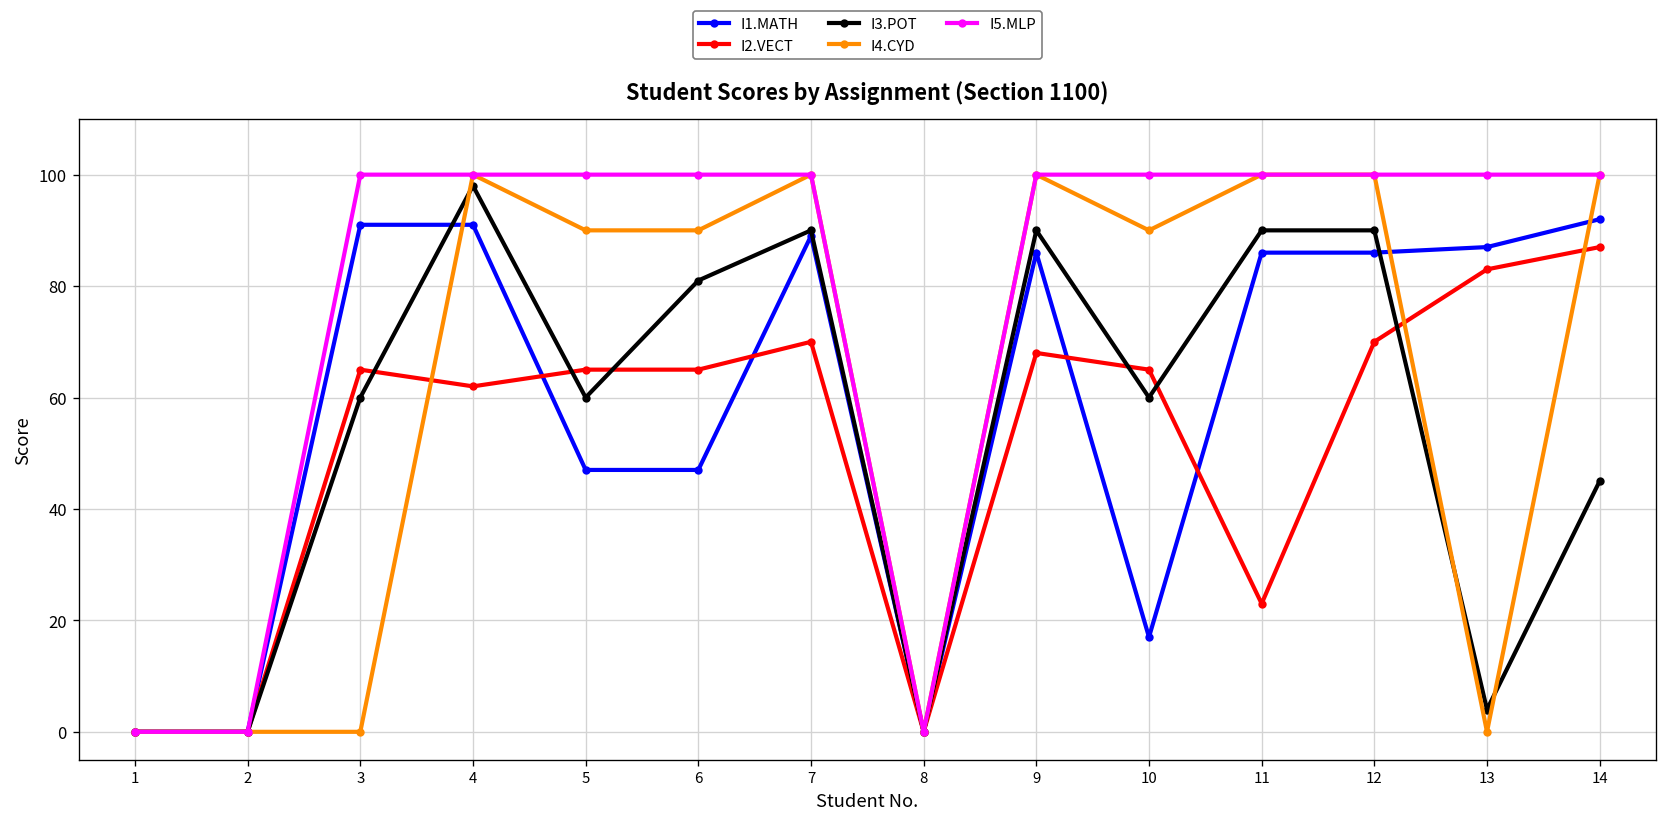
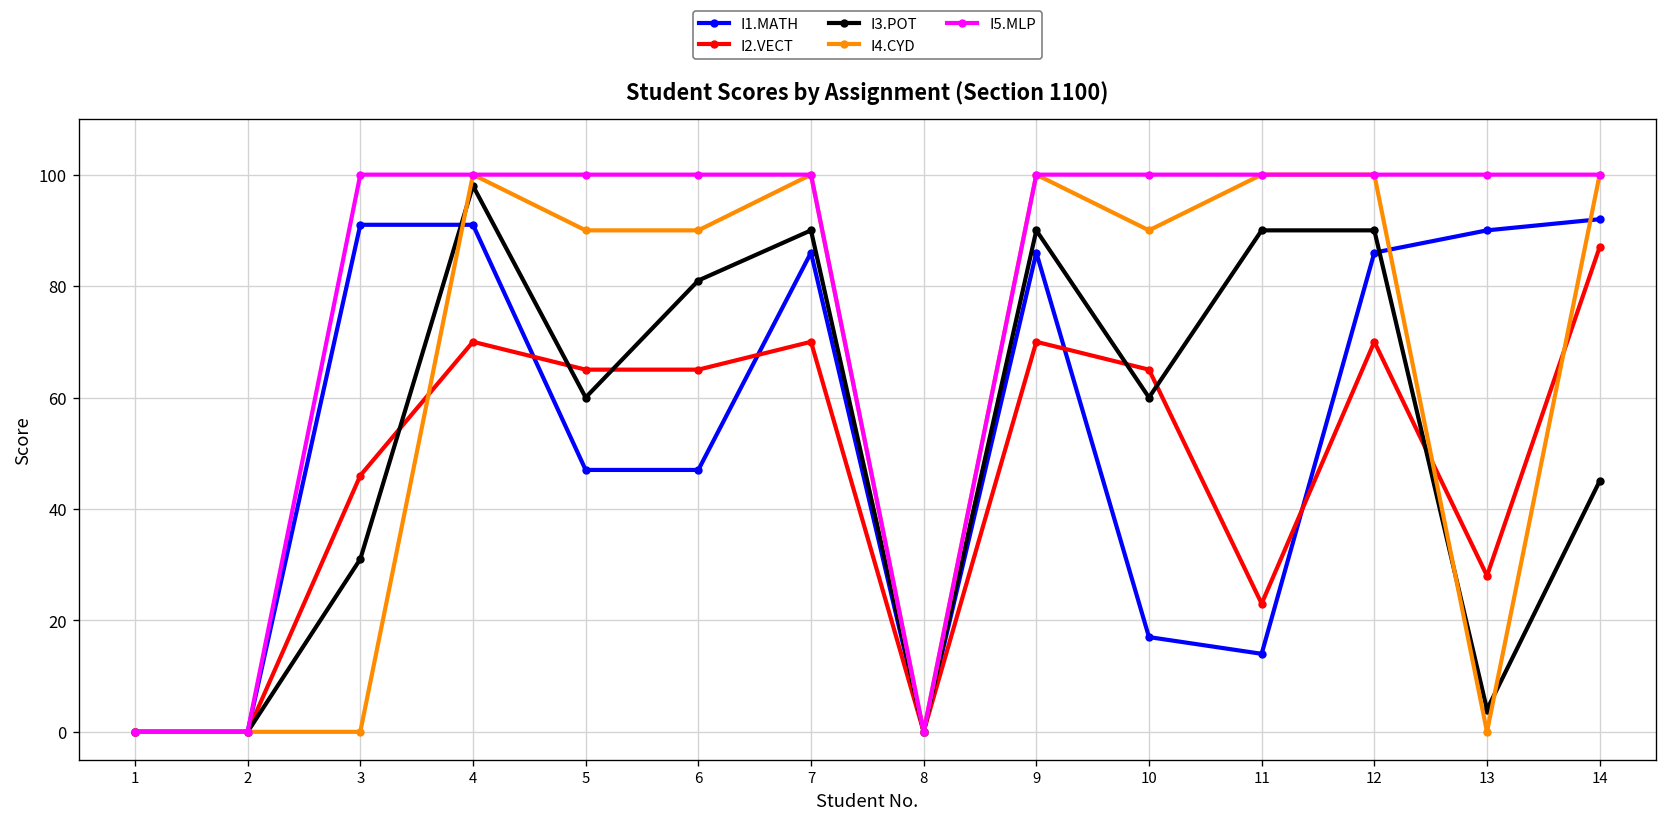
  {
    "I1.MATH": {
      "3": 91,
      "4": 91,
      "5": 47,
      "6": 47,
-     "7": 89,
+     "7": 86,
      "9": 86,
      "10": 17,
-     "11": 86,
+     "11": 14,
      "12": 86,
-     "13": 87,
+     "13": 90,
      "14": 92
    },
    "I2.VECT": {
-     "3": 65,
-     "4": 62,
+     "3": 46,
+     "4": 70,
      "5": 65,
      "6": 65,
      "7": 70,
-     "9": 68,
+     "9": 70,
      "10": 65,
      "11": 23,
      "12": 70,
-     "13": 83,
+     "13": 28,
      "14": 87
    },
    "I3.POT": {
-     "3": 60,
+     "3": 31,
      "4": 98,
      "5": 60,
      "6": 81,
      "7": 90,
      "9": 90,
      "10": 60,
      "11": 90,
      "12": 90,
      "13": 4,
      "14": 45
    },
    "I4.CYD": {
      "3": 0,
      "5": 90,
      "6": 90,
      "10": 90,
      "13": 0
    },
    "I5.MLP": {
      "3": 100,
      "5": 100,
      "6": 100,
      "10": 100,
      "13": 100
    }
  }
